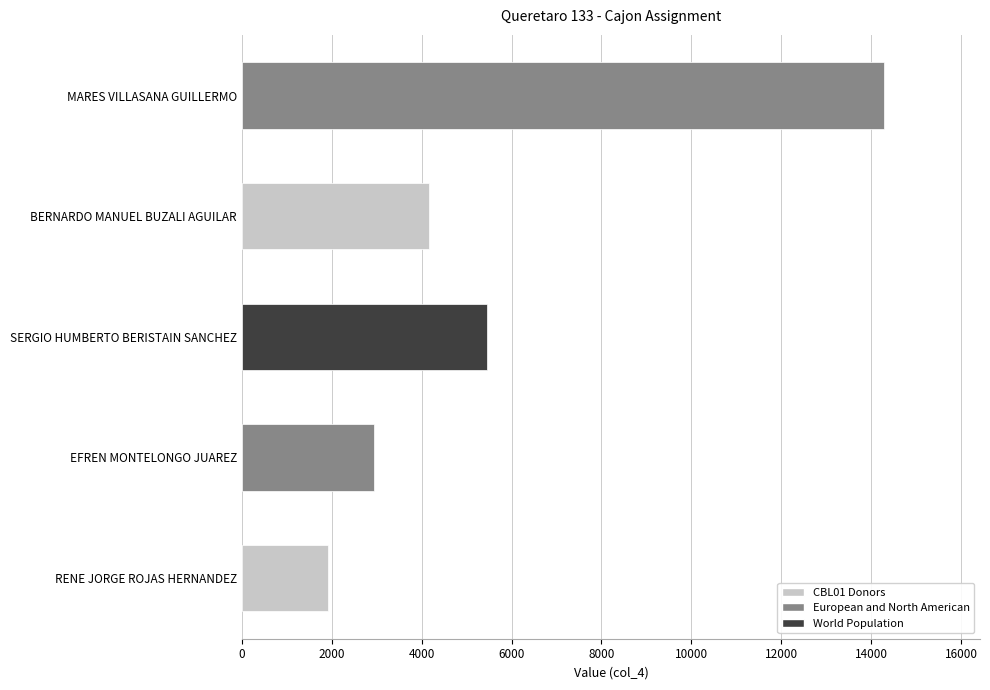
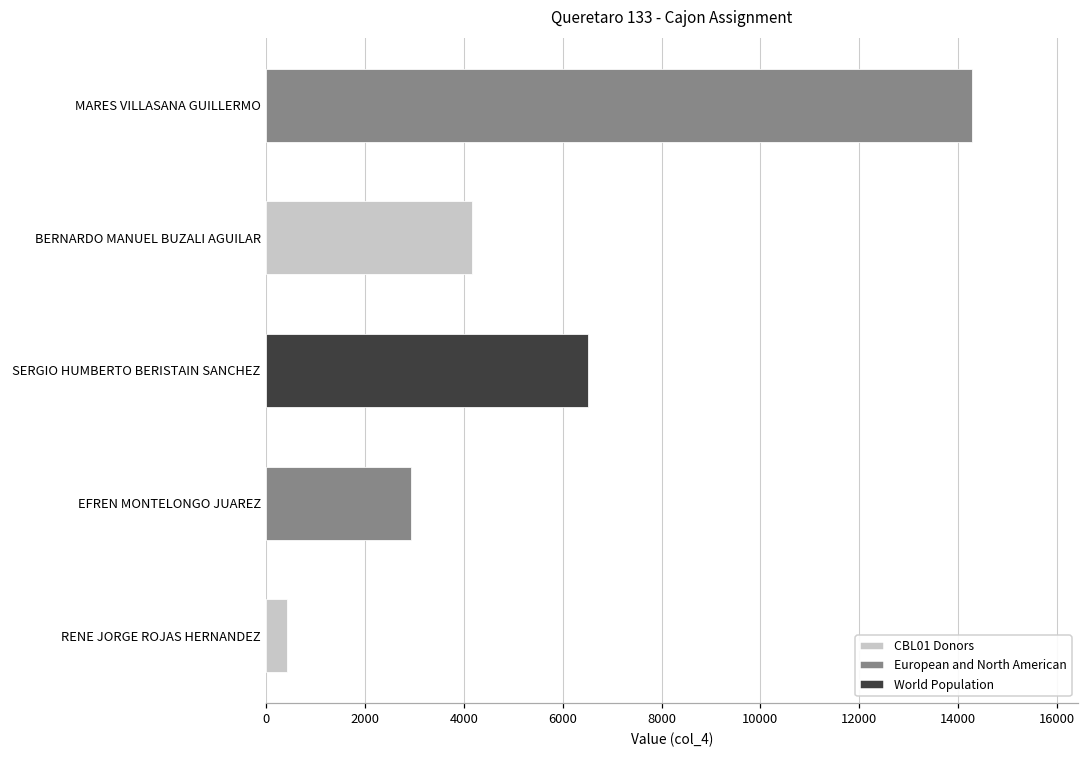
  {
    "MARES VILLASANA GUILLERMO": 14300,
    "BERNARDO MANUEL BUZALI AGUILAR": 4200,
-   "SERGIO HUMBERTO BERISTAIN SANCHEZ": 5500,
+   "SERGIO HUMBERTO BERISTAIN SANCHEZ": 6500,
    "EFREN MONTELONGO JUAREZ": 2900,
-   "RENE JORGE ROJAS HERNANDEZ": 1900
+   "RENE JORGE ROJAS HERNANDEZ": 400
  }
